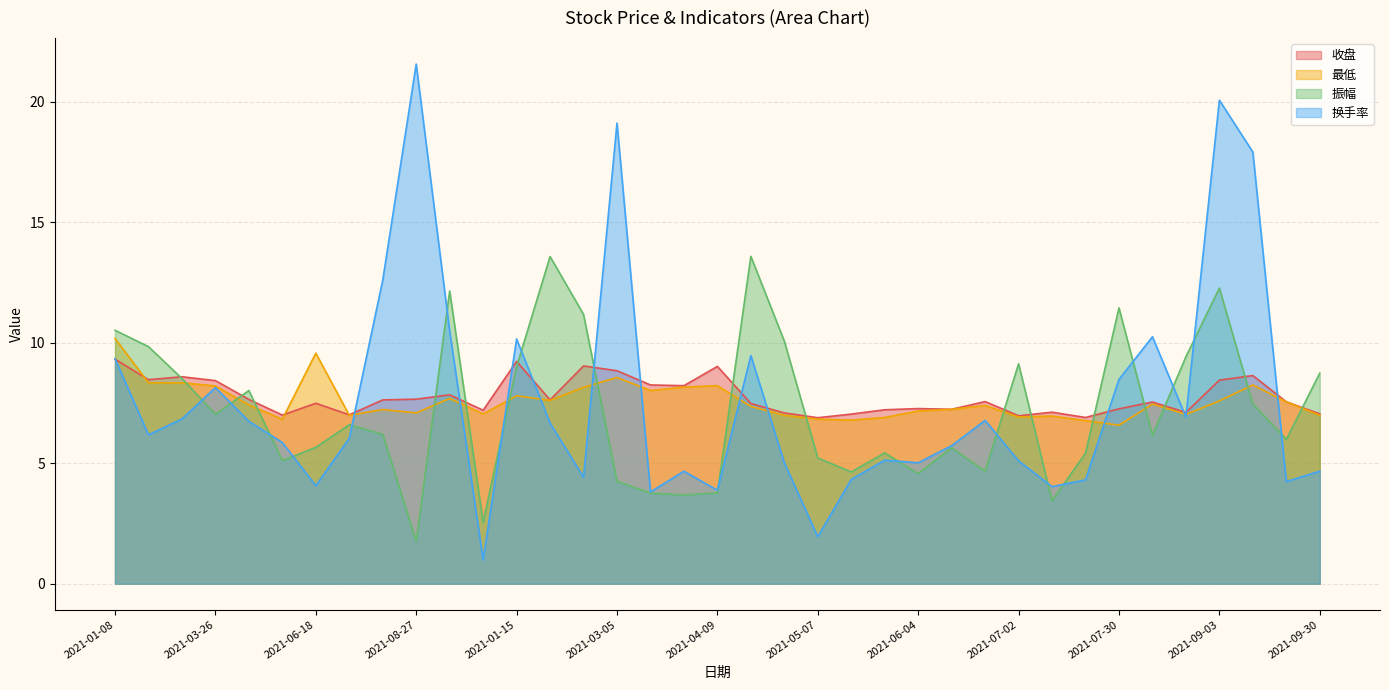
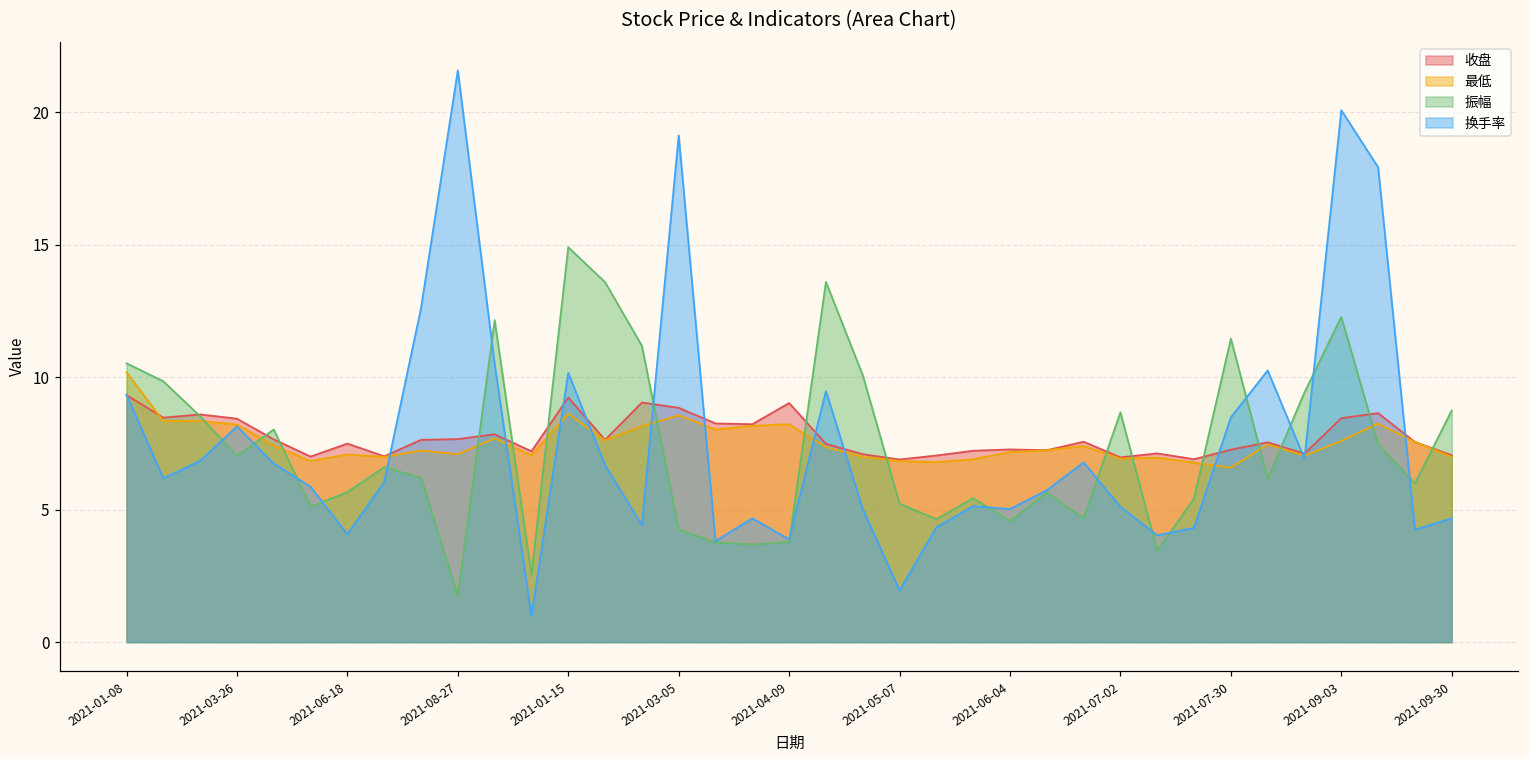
  {
    "收盘": {
      "2021-03-26": 8.4,
      "2021-06-18": 7.5,
      "2021-08-27": 7.7,
      "2021-01-15": 9.2,
      "2021-03-05": 8.8,
      "2021-04-09": 9.0,
      "2021-07-30": 7.3,
      "2021-09-03": 8.5
    },
    "最低": {
      "2021-01-08": 10.2,
-     "2021-06-18": 9.6,
+     "2021-06-18": 7.1,
      "2021-08-27": 7.1,
-     "2021-01-15": 7.8,
+     "2021-01-15": 8.6,
      "2021-03-05": 8.6,
      "2021-04-09": 8.2,
      "2021-07-30": 6.6,
      "2021-09-03": 7.6
    },
    "振幅": {
      "2021-01-08": 10.5,
      "2021-03-26": 7.0,
      "2021-06-18": 5.7,
      "2021-08-27": 1.8,
-     "2021-01-15": 9.0,
+     "2021-01-15": 14.9,
      "2021-03-05": 4.3,
      "2021-04-09": 3.8,
      "2021-05-07": 5.2,
      "2021-06-04": 4.6,
-     "2021-07-02": 9.1,
+     "2021-07-02": 8.7,
      "2021-07-30": 11.5,
      "2021-09-03": 12.3,
      "2021-09-30": 8.7
    },
    "换手率": {
      "2021-06-18": 4.1,
      "2021-08-27": 21.6,
      "2021-01-15": 10.2,
      "2021-03-05": 19.1,
      "2021-04-09": 3.9,
      "2021-05-07": 2.0,
      "2021-06-04": 5.0,
      "2021-07-02": 5.1,
      "2021-07-30": 8.5,
      "2021-09-03": 20.1,
      "2021-09-30": 4.7
    }
  }
